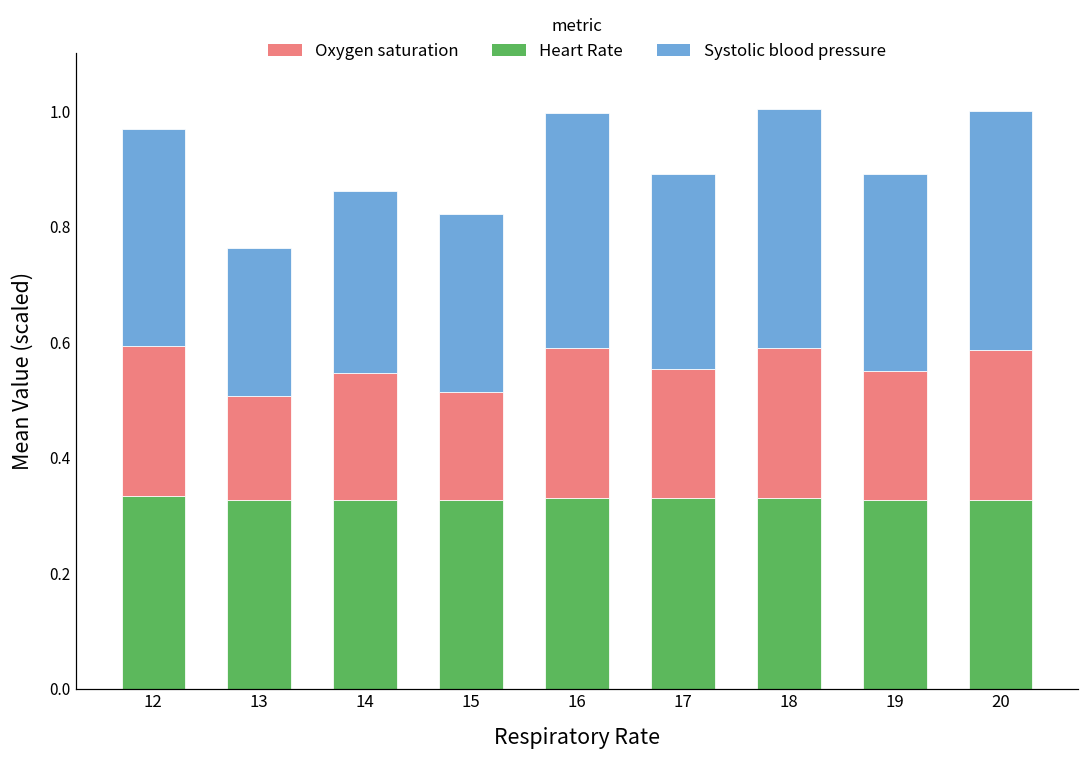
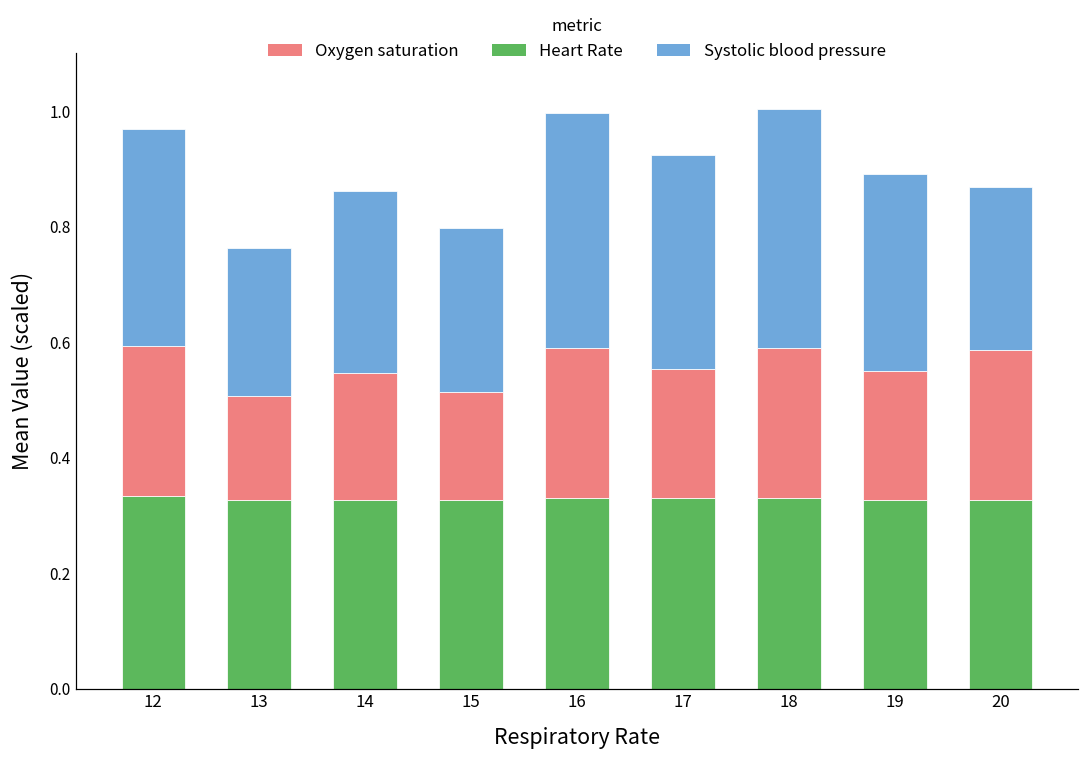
  {
    "Systolic blood pressure": {
      "12": 0.38,
      "13": 0.26,
      "14": 0.31,
-     "15": 0.31,
+     "15": 0.28,
      "16": 0.41,
-     "17": 0.34,
+     "17": 0.37,
      "18": 0.41,
      "19": 0.34,
-     "20": 0.41
+     "20": 0.28
    }
  }
